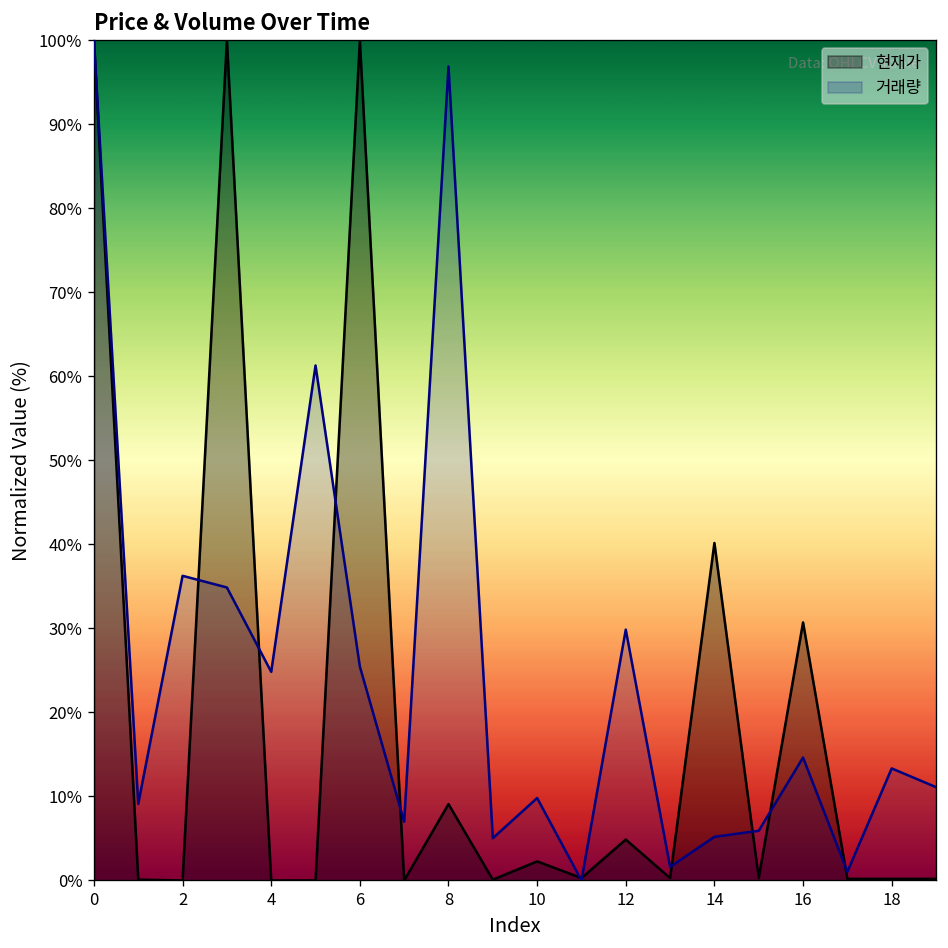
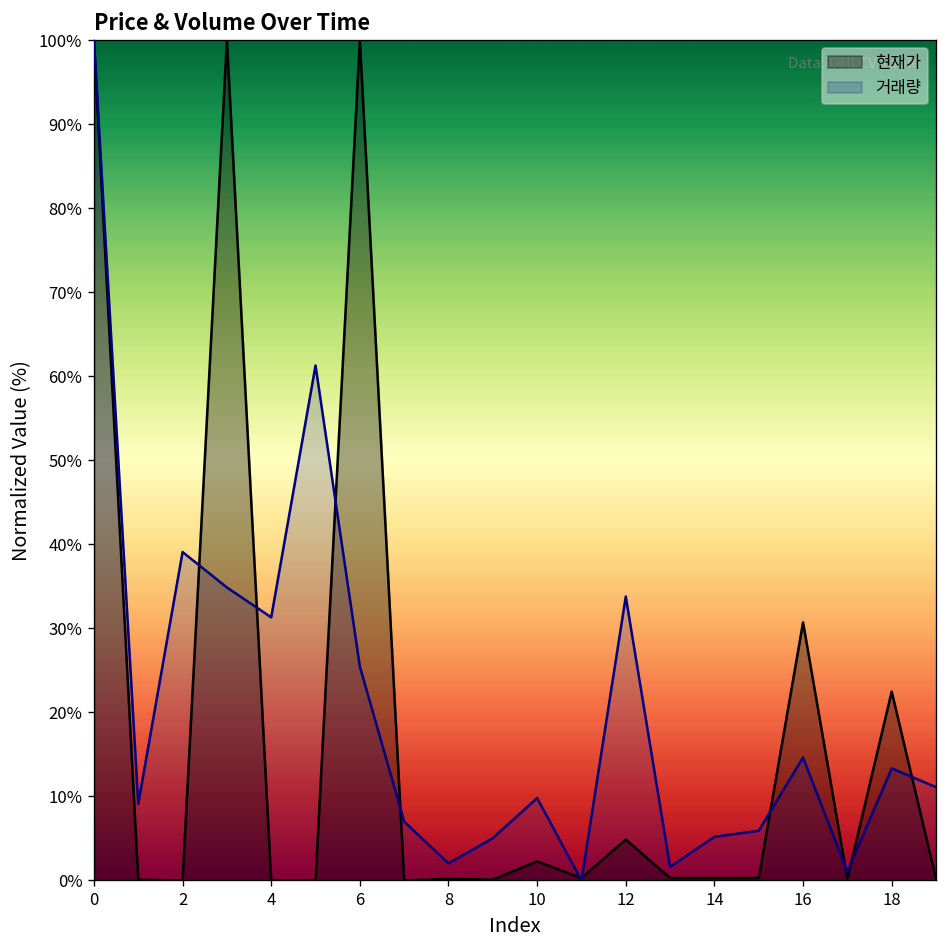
  {
    "현재가": {
      "2": "0%",
      "4": "0%",
      "6": "100%",
-     "8": "9%",
+     "8": "0%",
      "10": "2%",
      "12": "5%",
-     "14": "40%",
+     "14": "0%",
      "16": "31%",
-     "18": "0%"
+     "18": "22%"
    },
    "거래량": {
-     "2": "36%",
-     "4": "25%",
+     "2": "39%",
+     "4": "31%",
      "6": "25%",
-     "8": "97%",
+     "8": "2%",
      "10": "10%",
-     "12": "30%",
+     "12": "34%",
      "14": "5%",
      "16": "15%",
      "18": "13%"
    }
  }
